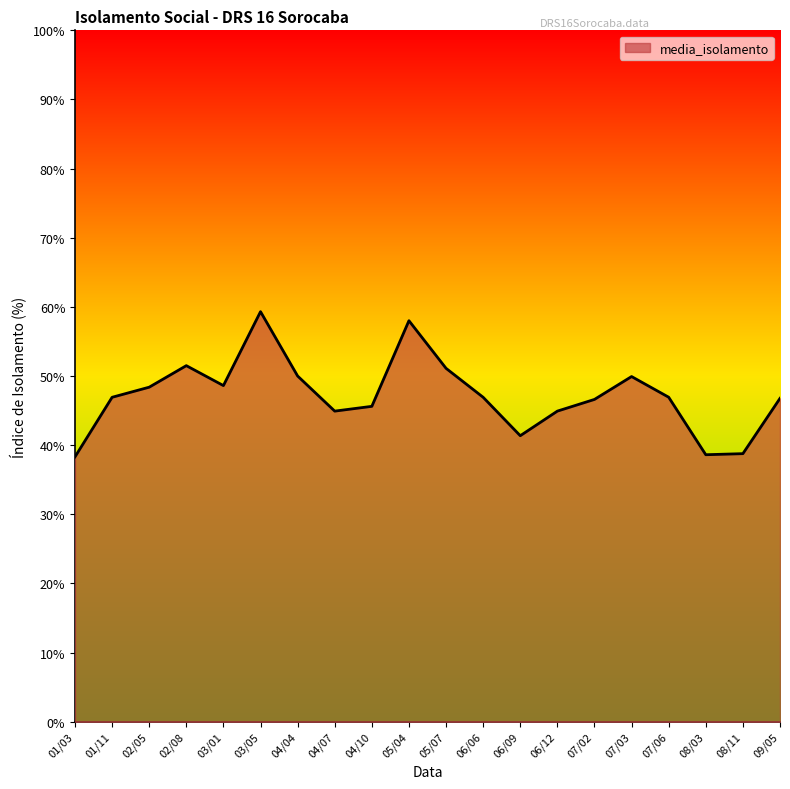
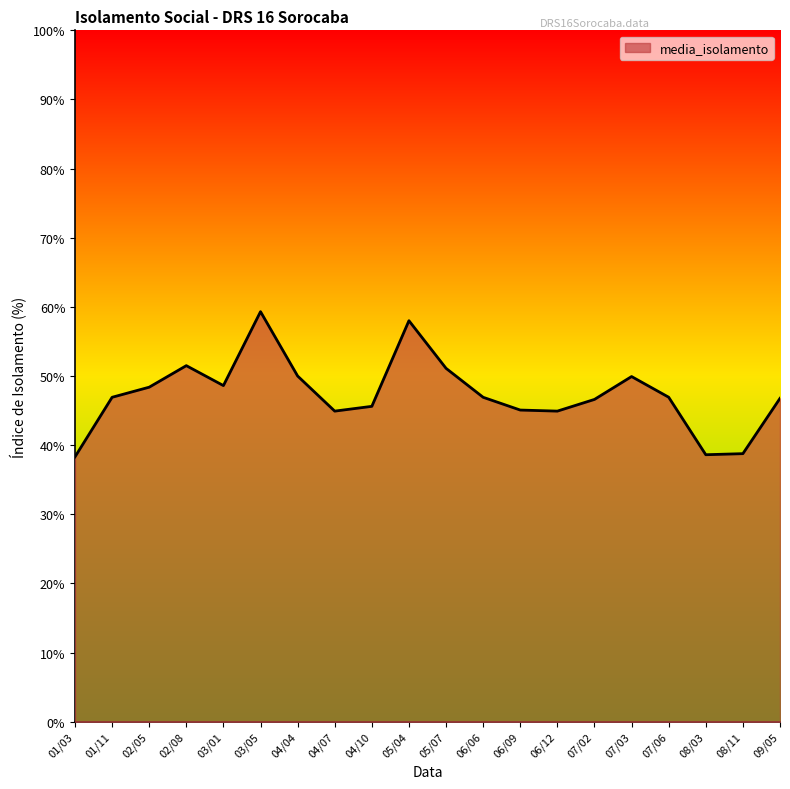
  {
    "01/03": "38%",
    "01/11": "47%",
    "02/05": "48%",
    "02/08": "52%",
    "03/01": "49%",
    "03/05": "59%",
    "04/04": "50%",
    "04/07": "45%",
    "04/10": "46%",
    "05/04": "58%",
    "05/07": "51%",
    "06/06": "47%",
-   "06/09": "41%",
+   "06/09": "45%",
    "06/12": "45%",
    "07/02": "47%",
    "07/03": "50%",
    "07/06": "47%",
    "08/03": "39%",
    "08/11": "39%",
    "09/05": "47%"
  }
